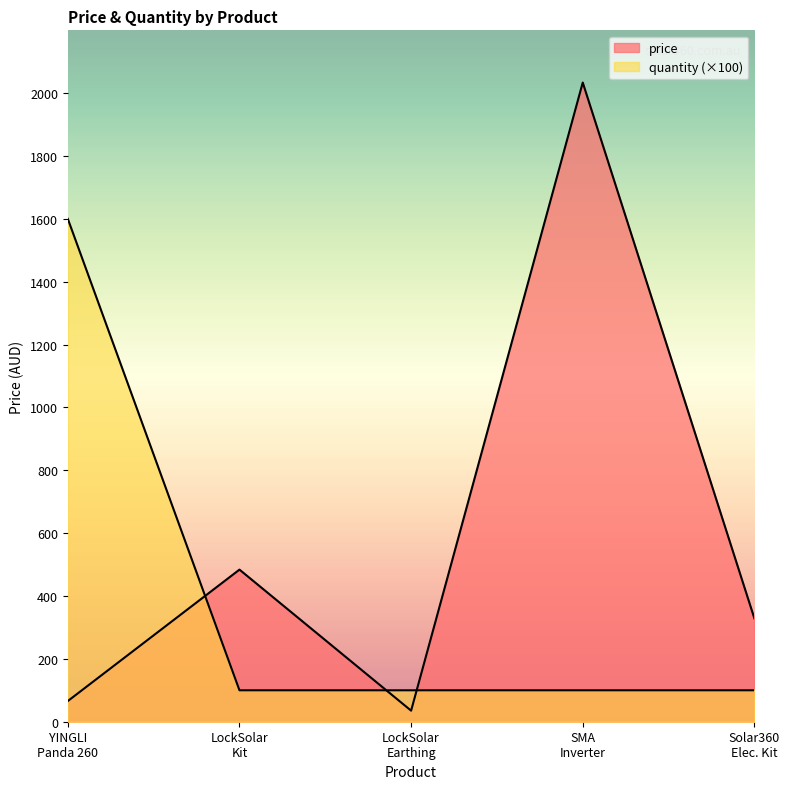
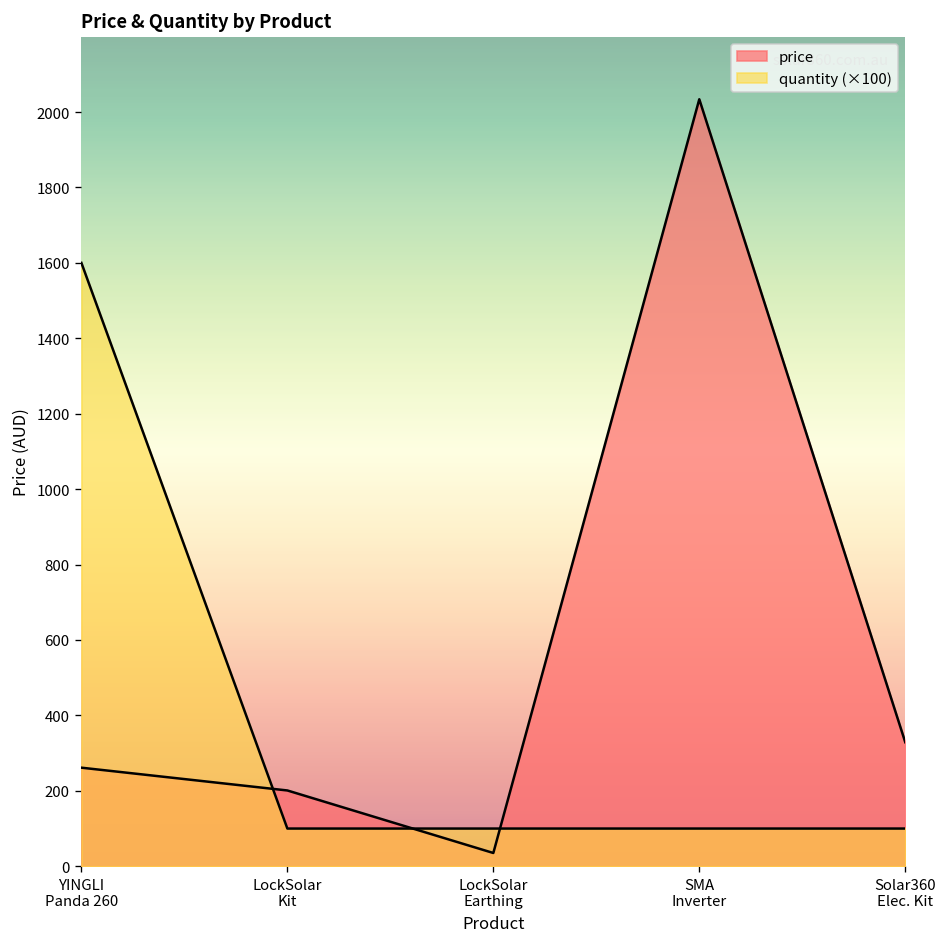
  {
    "price": {
-     "YINGLI Panda 260": 70,
-     "LockSolar Kit": 480,
+     "YINGLI Panda 260": 260,
+     "LockSolar Kit": 200,
      "LockSolar Earthing": 40,
      "SMA Inverter": 2030,
      "Solar360 Elec. Kit": 330
    },
    "quantity (×100)": {
      "YINGLI Panda 260": 1600,
      "LockSolar Kit": 100,
      "LockSolar Earthing": 100,
      "SMA Inverter": 100,
      "Solar360 Elec. Kit": 100
    }
  }
